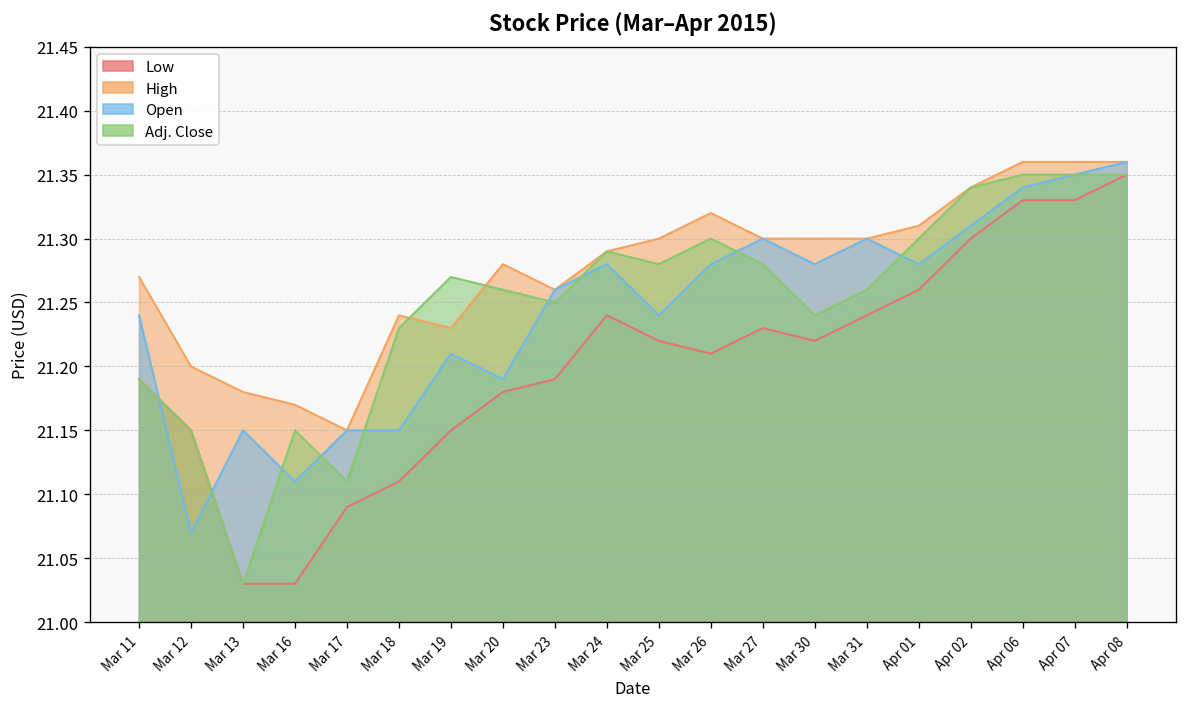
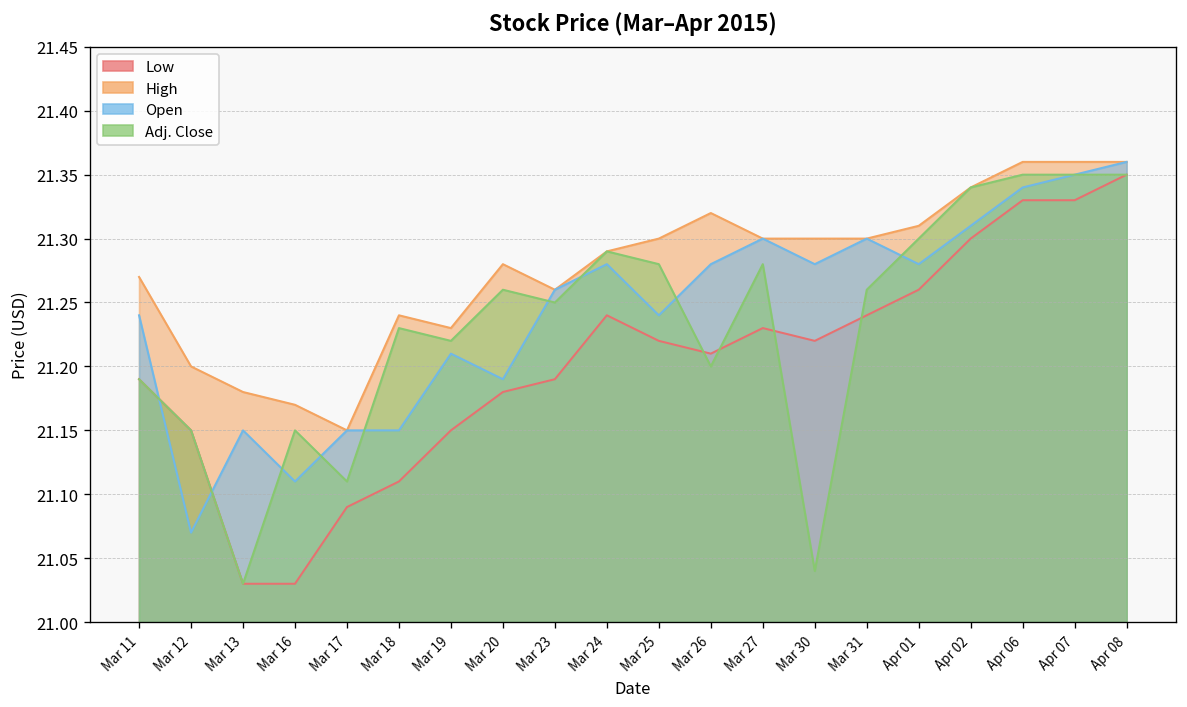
  {
    "Open": {
      "Mar 11": 21.24,
      "Mar 12": 21.07,
      "Mar 13": 21.15,
      "Mar 16": 21.11,
      "Mar 18": 21.15,
      "Mar 19": 21.21,
      "Mar 20": 21.19,
      "Mar 24": 21.28,
      "Mar 25": 21.24,
      "Mar 26": 21.28,
      "Mar 30": 21.28,
      "Apr 01": 21.28,
      "Apr 02": 21.31,
      "Apr 06": 21.34
    },
    "Adj. Close": {
      "Mar 16": 21.15,
      "Mar 17": 21.11,
      "Mar 18": 21.23,
-     "Mar 19": 21.27,
+     "Mar 19": 21.22,
      "Mar 20": 21.26,
      "Mar 23": 21.25,
      "Mar 25": 21.28,
-     "Mar 26": 21.3,
+     "Mar 26": 21.2,
      "Mar 27": 21.28,
-     "Mar 30": 21.24,
+     "Mar 30": 21.04,
      "Mar 31": 21.26,
      "Apr 01": 21.30,
      "Apr 06": 21.35
    }
  }
